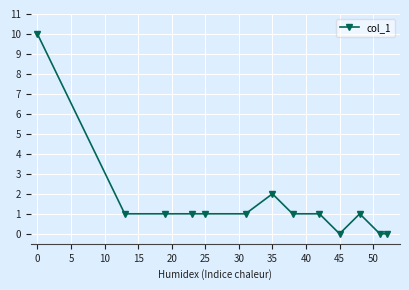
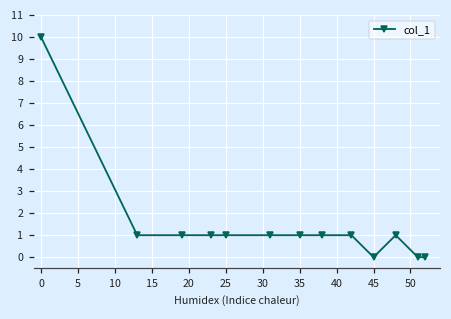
  {
    "0": 10,
    "25": 1,
-   "35": 2,
+   "35": 1,
    "45": 0
  }
